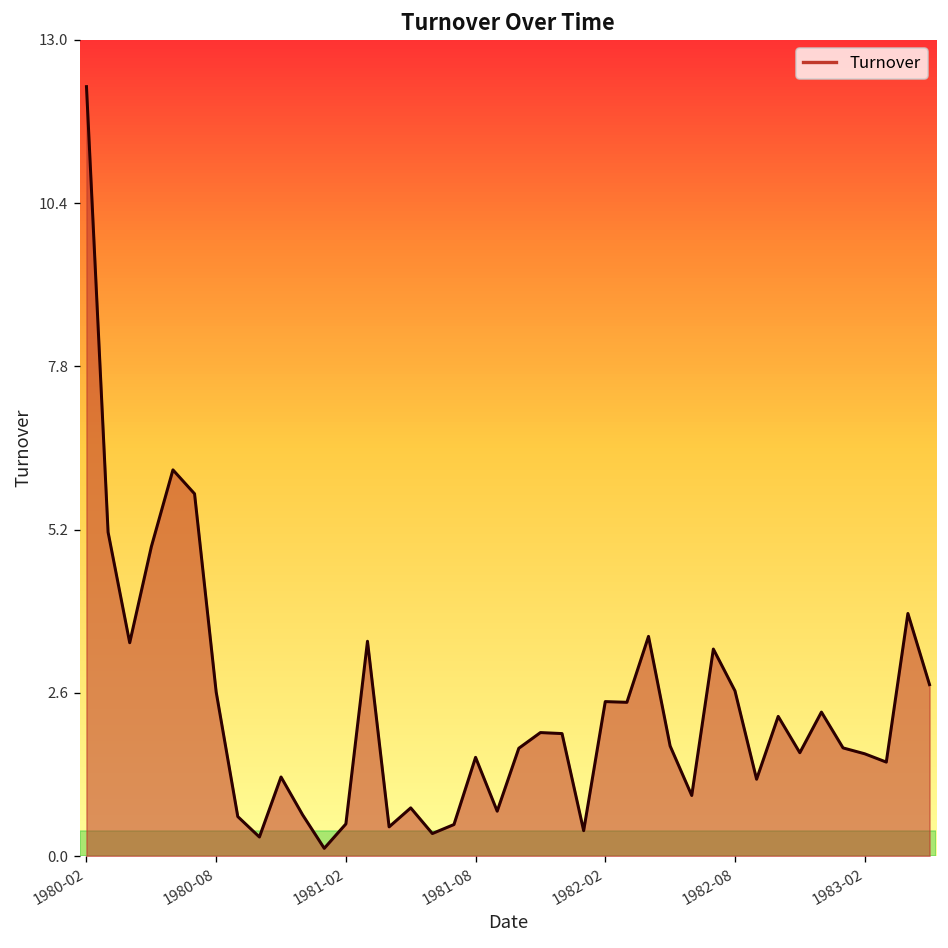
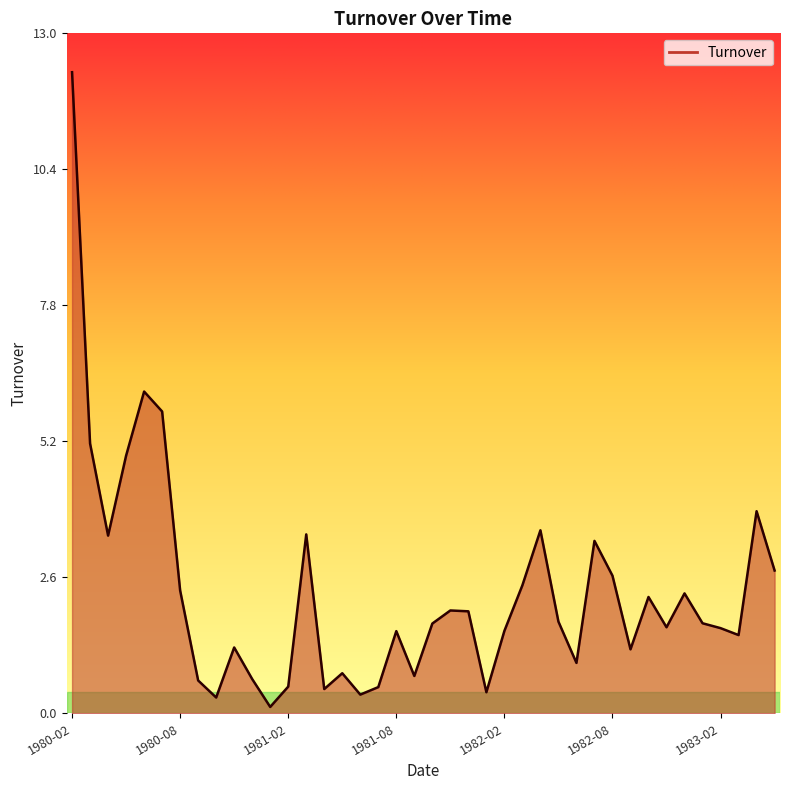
  {
    "1980-02": 12.3,
-   "1980-08": 2.6,
+   "1980-08": 2.3,
    "1981-02": 0.5,
    "1981-08": 1.6,
-   "1982-02": 2.5,
+   "1982-02": 1.6,
    "1982-08": 2.6,
    "1983-02": 1.6
  }
